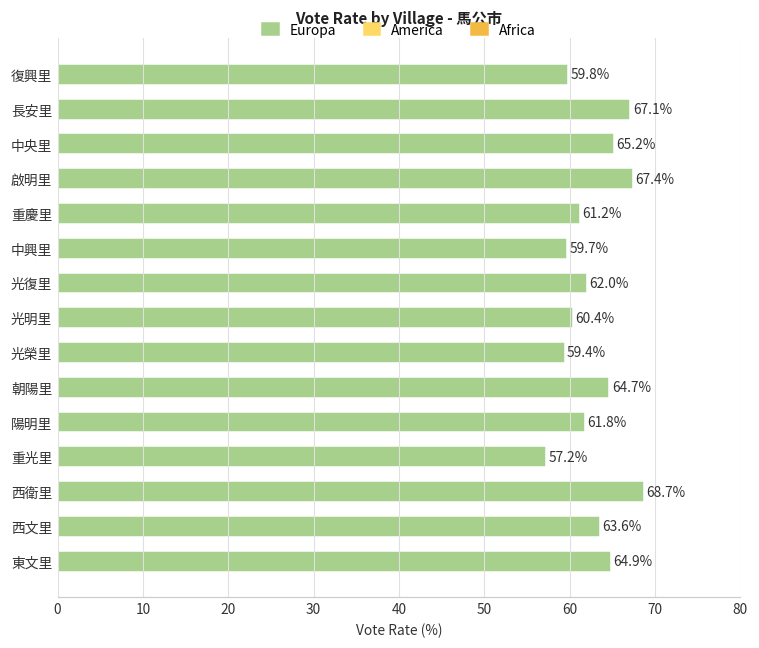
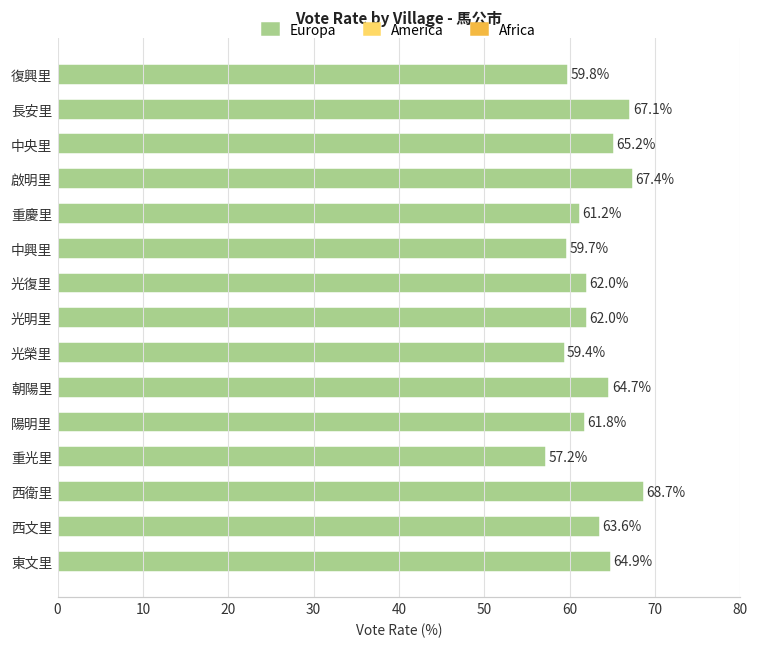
  {
    "復興里": "59.8%",
    "長安里": "67.1%",
    "中央里": "65.2%",
    "啟明里": "67.4%",
    "重慶里": "61.2%",
    "中興里": "59.7%",
    "光復里": "62.0%",
-   "光明里": "60.4%",
+   "光明里": "62.0%",
    "光榮里": "59.4%",
    "朝陽里": "64.7%",
    "陽明里": "61.8%",
    "重光里": "57.2%",
    "西衛里": "68.7%",
    "西文里": "63.6%",
    "東文里": "64.9%"
  }
